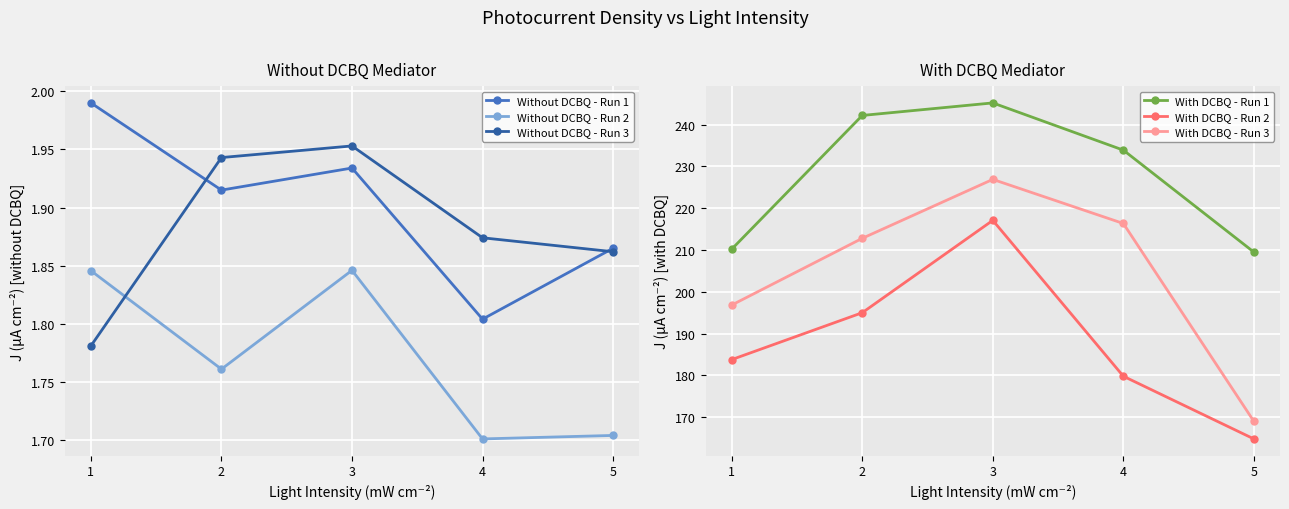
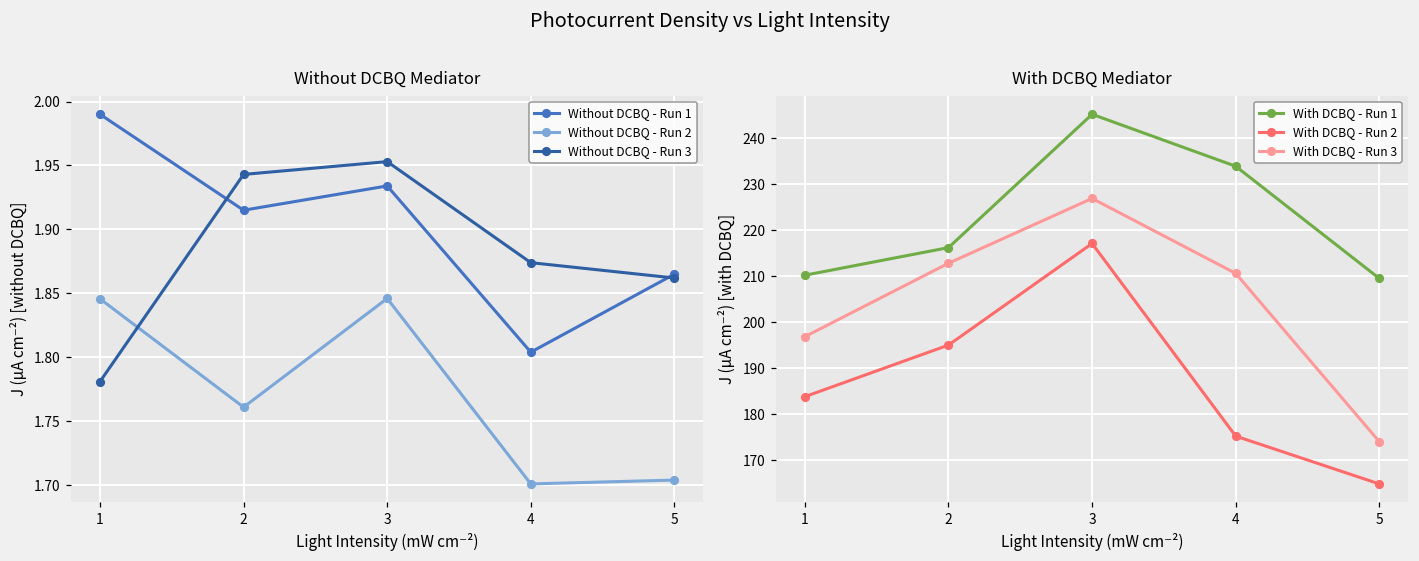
  {
    "Without DCBQ Mediator": {
      "Without DCBQ - Run 2": {
        "1": 1.846,
        "2": 1.761,
        "3": 1.846,
        "4": 1.701,
        "5": 1.704
      }
    },
    "With DCBQ Mediator": {
      "With DCBQ - Run 1": {
        "1": 210,
-       "2": 242,
+       "2": 216,
        "3": 245,
        "4": 234,
        "5": 210
      },
      "With DCBQ - Run 2": {
        "1": 184,
        "2": 195,
        "3": 217,
-       "4": 180,
+       "4": 175,
        "5": 165
      },
      "With DCBQ - Run 3": {
        "1": 197,
        "2": 213,
        "3": 227,
-       "4": 216,
-       "5": 169
+       "4": 211,
+       "5": 174
      }
    }
  }
